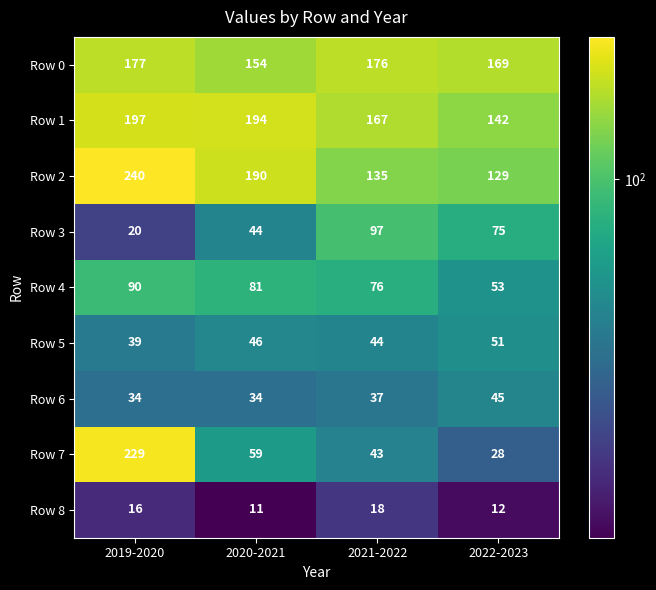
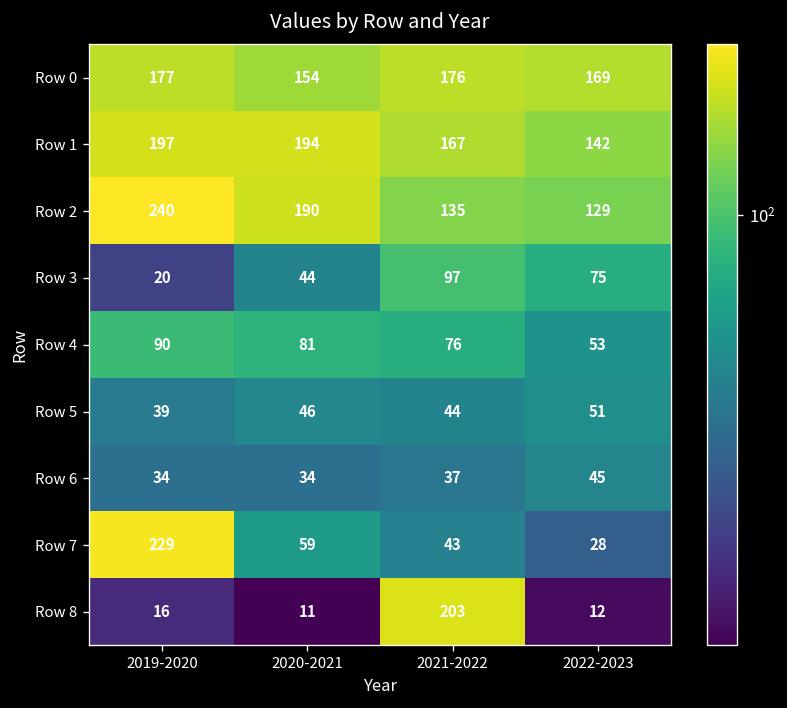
  {
    "Row 0": {
      "2019-2020": 177,
      "2020-2021": 154,
      "2021-2022": 176,
      "2022-2023": 169
    },
    "Row 1": {
      "2019-2020": 197,
      "2020-2021": 194,
      "2021-2022": 167,
      "2022-2023": 142
    },
    "Row 2": {
      "2019-2020": 240,
      "2020-2021": 190,
      "2021-2022": 135,
      "2022-2023": 129
    },
    "Row 3": {
      "2019-2020": 20,
      "2020-2021": 44,
      "2021-2022": 97,
      "2022-2023": 75
    },
    "Row 4": {
      "2019-2020": 90,
      "2020-2021": 81,
      "2021-2022": 76,
      "2022-2023": 53
    },
    "Row 5": {
      "2019-2020": 39,
      "2020-2021": 46,
      "2021-2022": 44,
      "2022-2023": 51
    },
    "Row 6": {
      "2019-2020": 34,
      "2020-2021": 34,
      "2021-2022": 37,
      "2022-2023": 45
    },
    "Row 7": {
      "2019-2020": 229,
      "2020-2021": 59,
      "2021-2022": 43,
      "2022-2023": 28
    },
    "Row 8": {
      "2019-2020": 16,
      "2020-2021": 11,
-     "2021-2022": 18,
+     "2021-2022": 203,
      "2022-2023": 12
    }
  }
